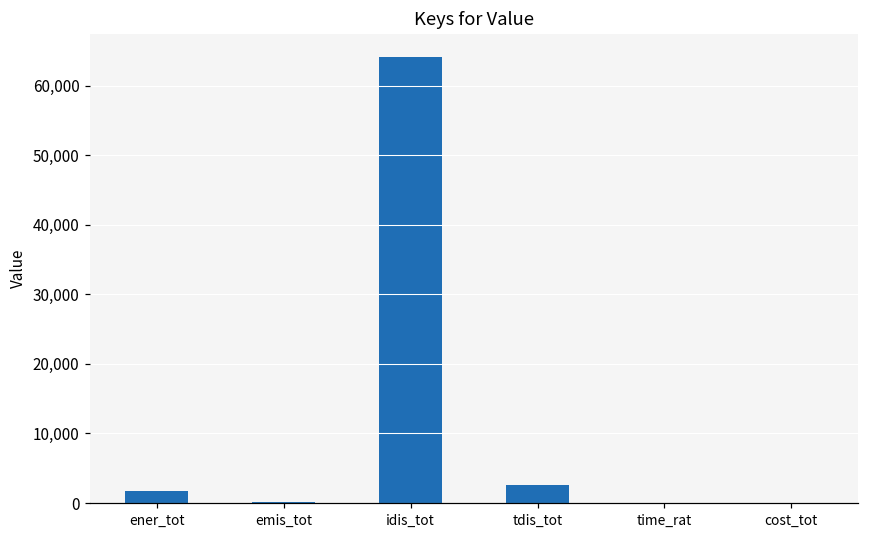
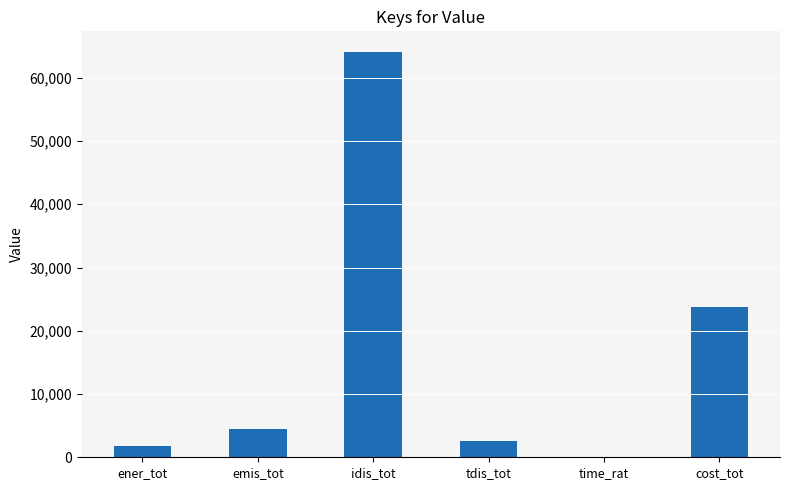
  {
    "ener_tot": "2,000",
-   "emis_tot": "0",
+   "emis_tot": "4,000",
    "idis_tot": "64,000",
    "tdis_tot": "3,000",
-   "cost_tot": "0"
+   "cost_tot": "24,000"
  }
